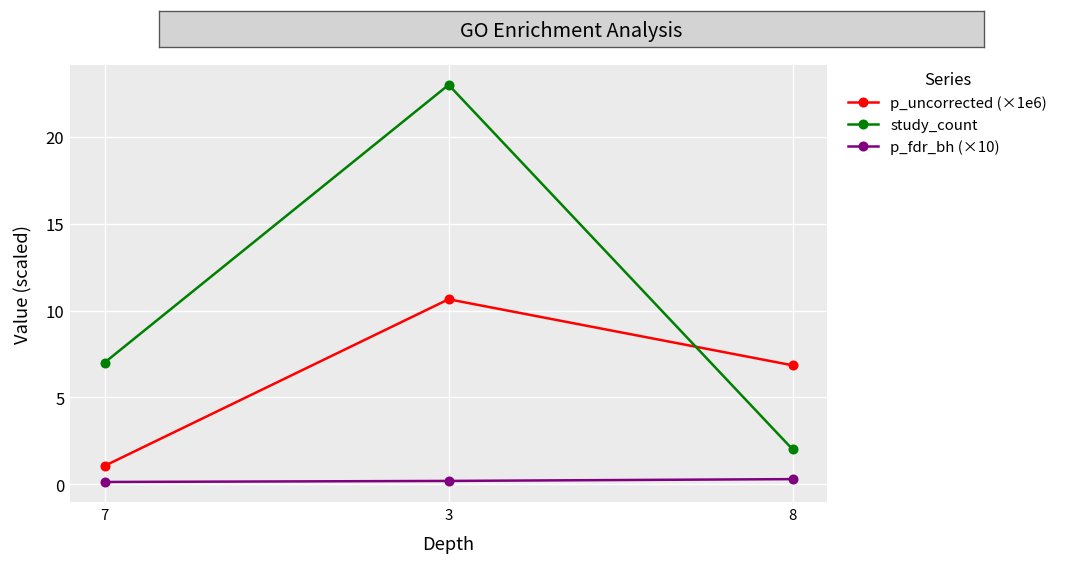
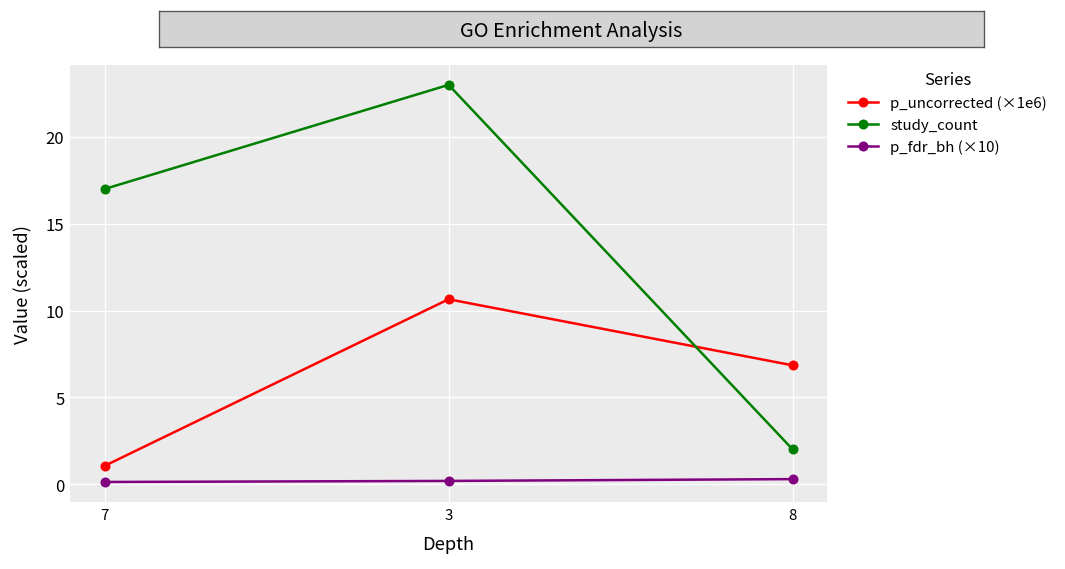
  {
    "p_uncorrected (×1e6)": {
      "7": 1,
      "3": 10.6,
      "8": 7
    },
    "study_count": {
-     "7": 7,
+     "7": 17,
      "3": 23,
      "8": 2
    },
    "p_fdr_bh (×10)": {
      "7": 0,
      "3": 0.2,
      "8": 0.3
    }
  }
